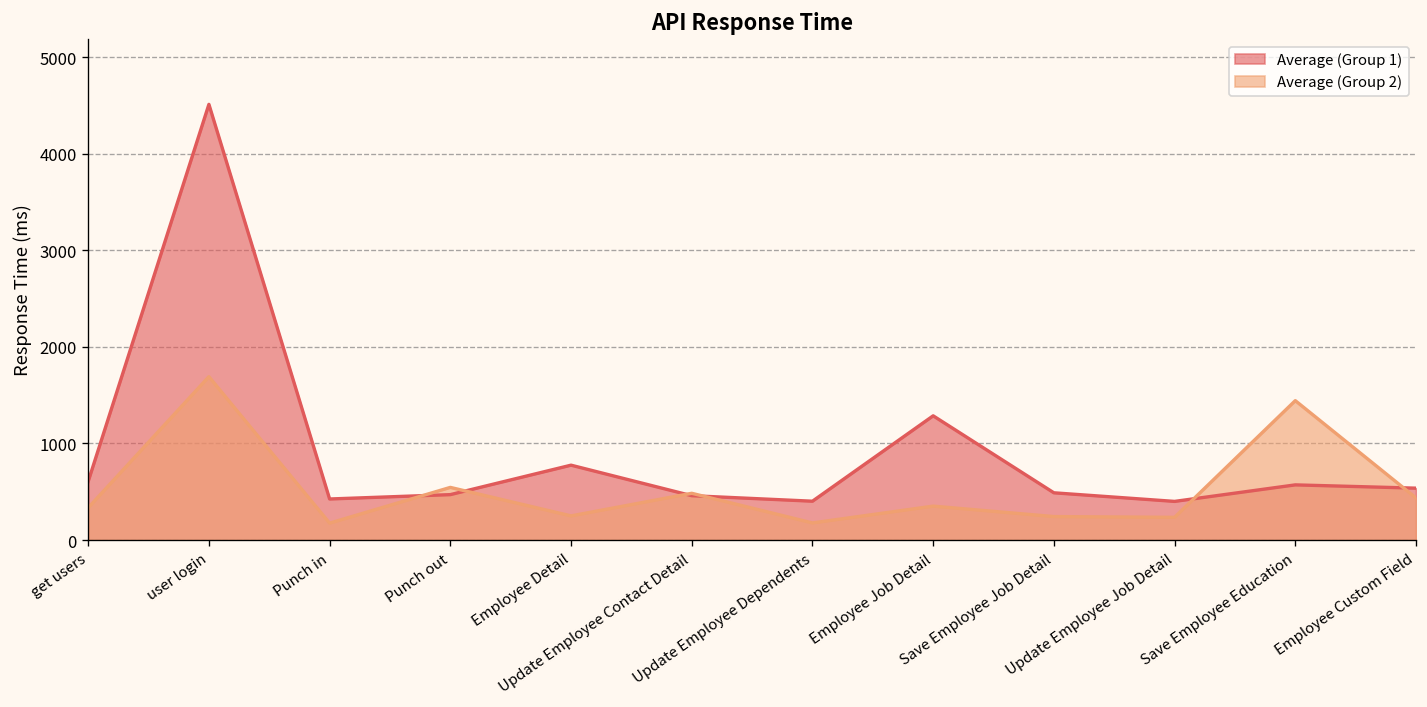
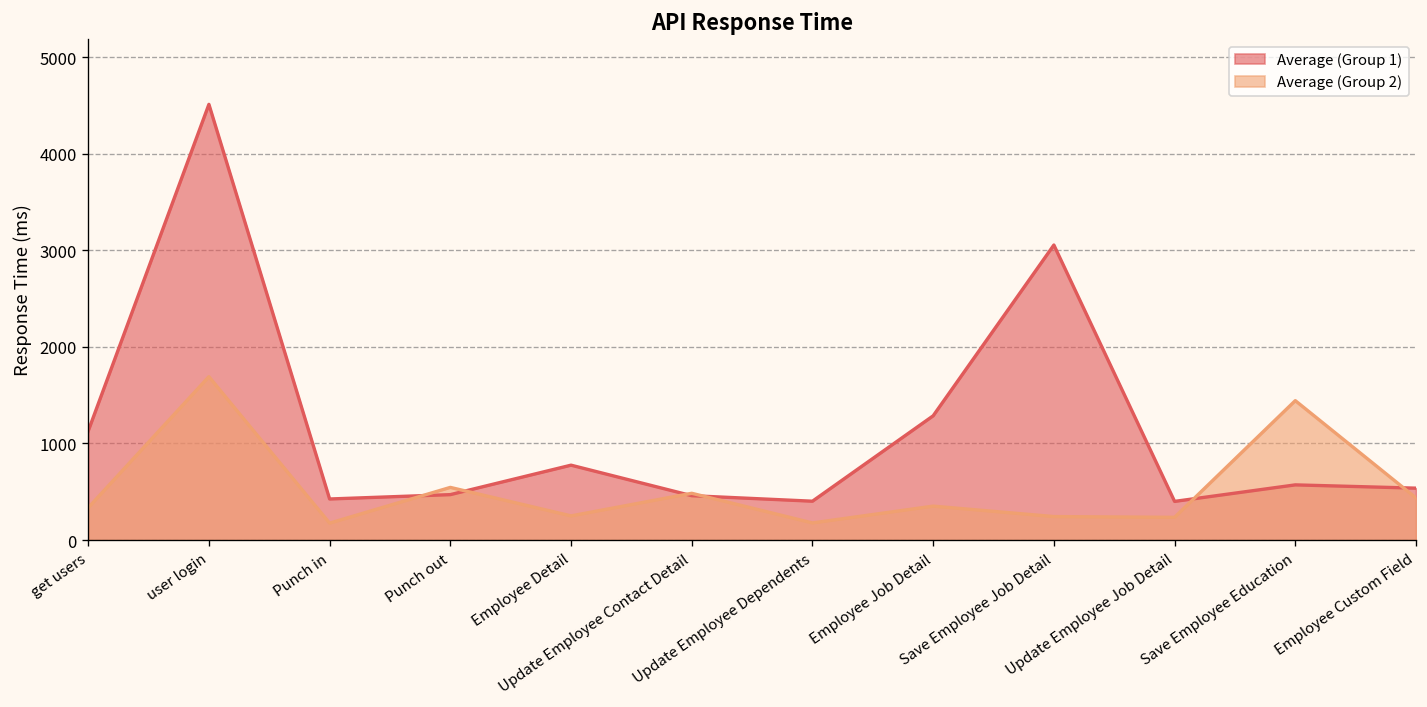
  {
    "Average (Group 1)": {
-     "get users": 600,
+     "get users": 1100,
      "user login": 4500,
      "Punch in": 400,
      "Punch out": 500,
      "Employee Detail": 800,
      "Update Employee Dependents": 400,
      "Employee Job Detail": 1300,
-     "Save Employee Job Detail": 500,
+     "Save Employee Job Detail": 3100,
      "Update Employee Job Detail": 400,
      "Save Employee Education": 600,
      "Employee Custom Field": 500
    },
    "Average (Group 2)": {
      "get users": 300,
      "user login": 1700,
      "Punch in": 200,
      "Punch out": 500,
      "Employee Detail": 300,
      "Update Employee Dependents": 200,
      "Employee Job Detail": 400,
      "Save Employee Job Detail": 200,
      "Update Employee Job Detail": 200,
      "Save Employee Education": 1400,
      "Employee Custom Field": 400
    }
  }
